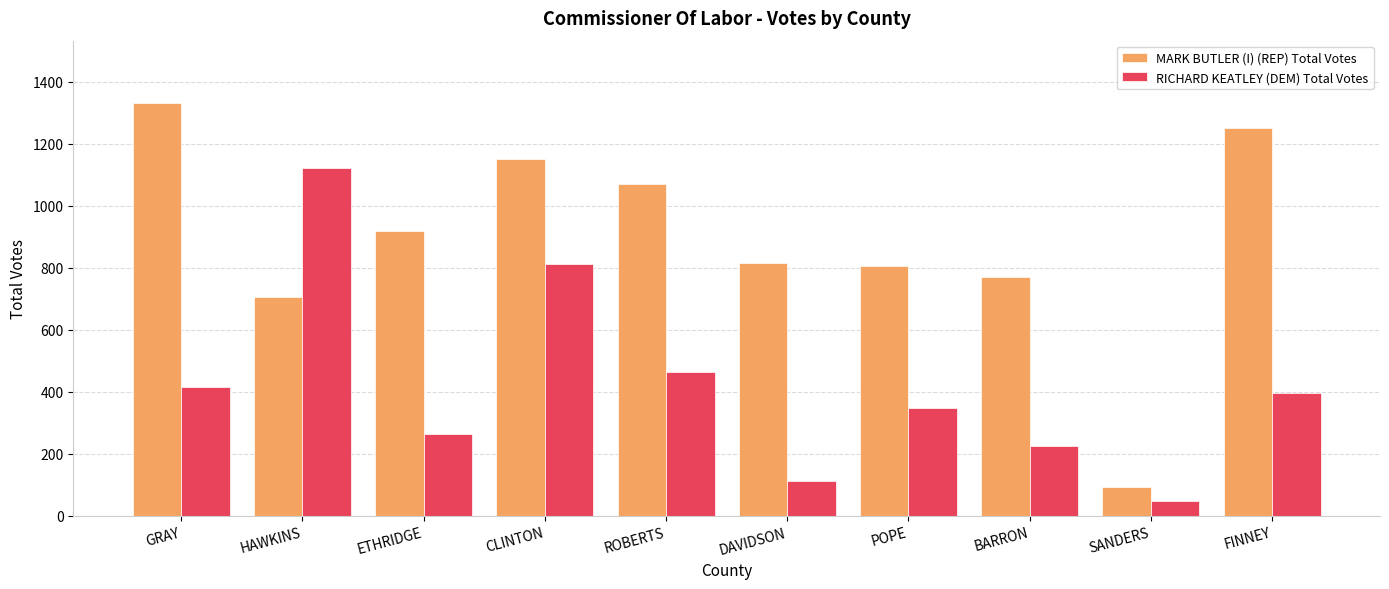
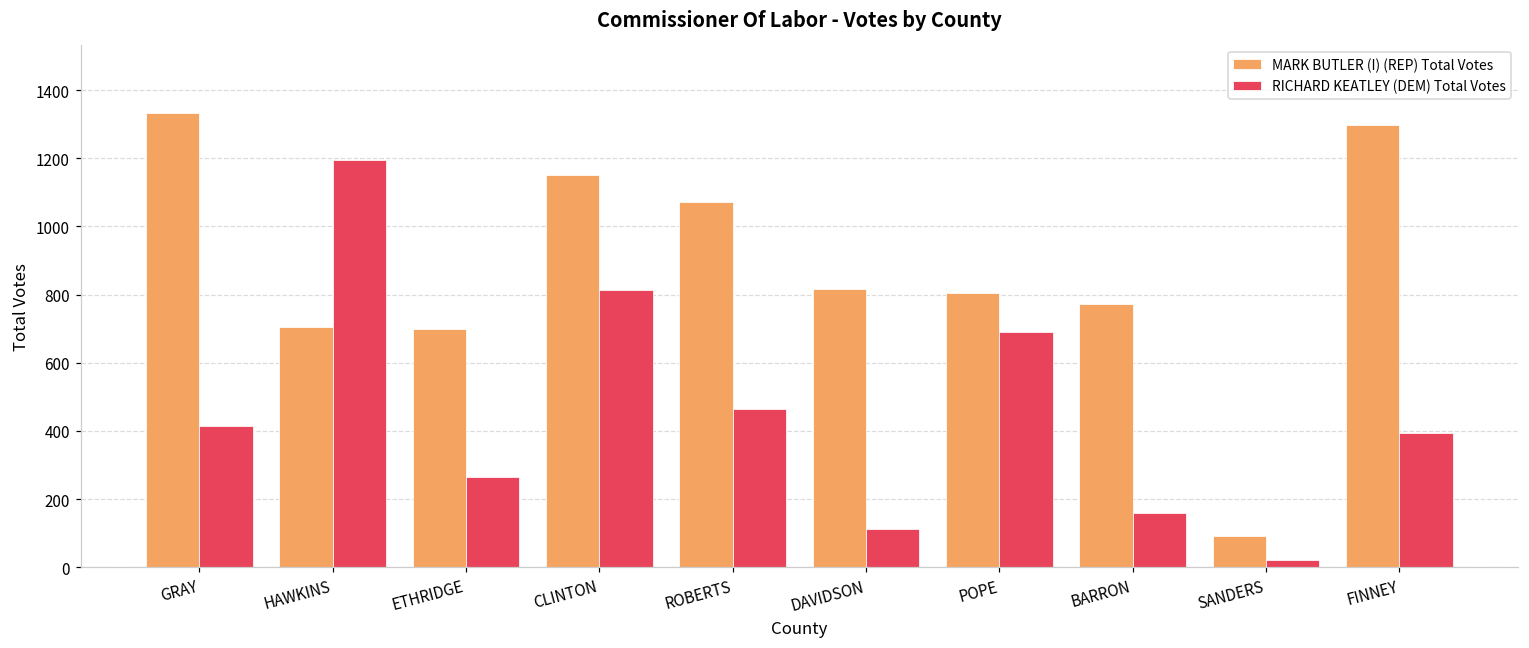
  {
    "MARK BUTLER (I) (REP) Total Votes": {
      "GRAY": 1330,
      "HAWKINS": 710,
-     "ETHRIDGE": 920,
+     "ETHRIDGE": 700,
      "CLINTON": 1150,
      "ROBERTS": 1070,
      "DAVIDSON": 820,
      "POPE": 800,
      "BARRON": 770,
      "SANDERS": 90,
-     "FINNEY": 1250
+     "FINNEY": 1300
    },
    "RICHARD KEATLEY (DEM) Total Votes": {
      "GRAY": 420,
-     "HAWKINS": 1120,
+     "HAWKINS": 1200,
      "ETHRIDGE": 260,
      "CLINTON": 810,
      "ROBERTS": 470,
      "DAVIDSON": 110,
-     "POPE": 350,
-     "BARRON": 230,
-     "SANDERS": 50,
+     "POPE": 690,
+     "BARRON": 160,
+     "SANDERS": 20,
      "FINNEY": 400
    }
  }
